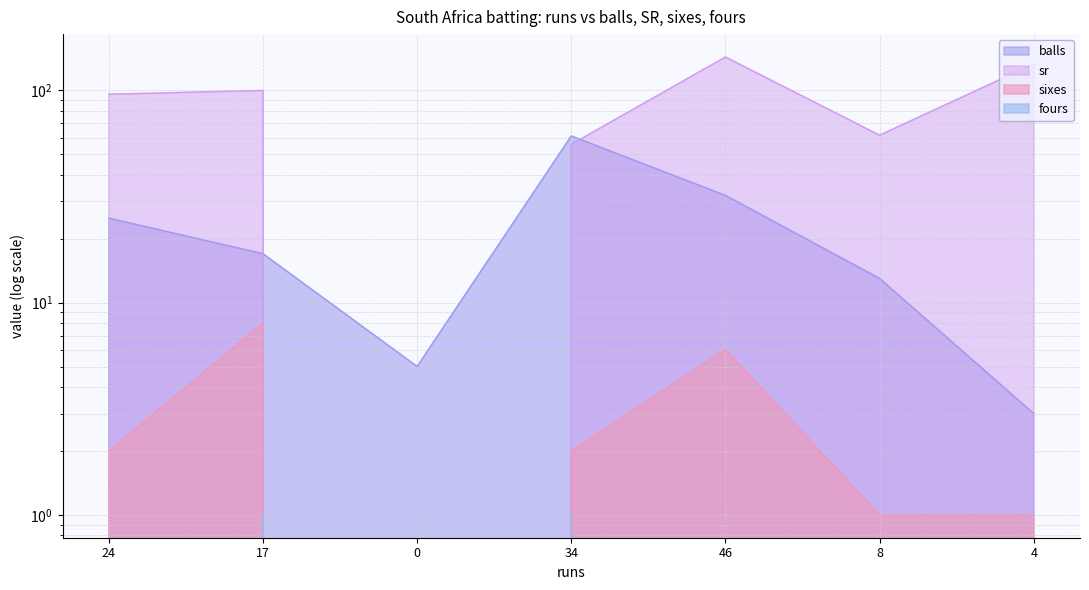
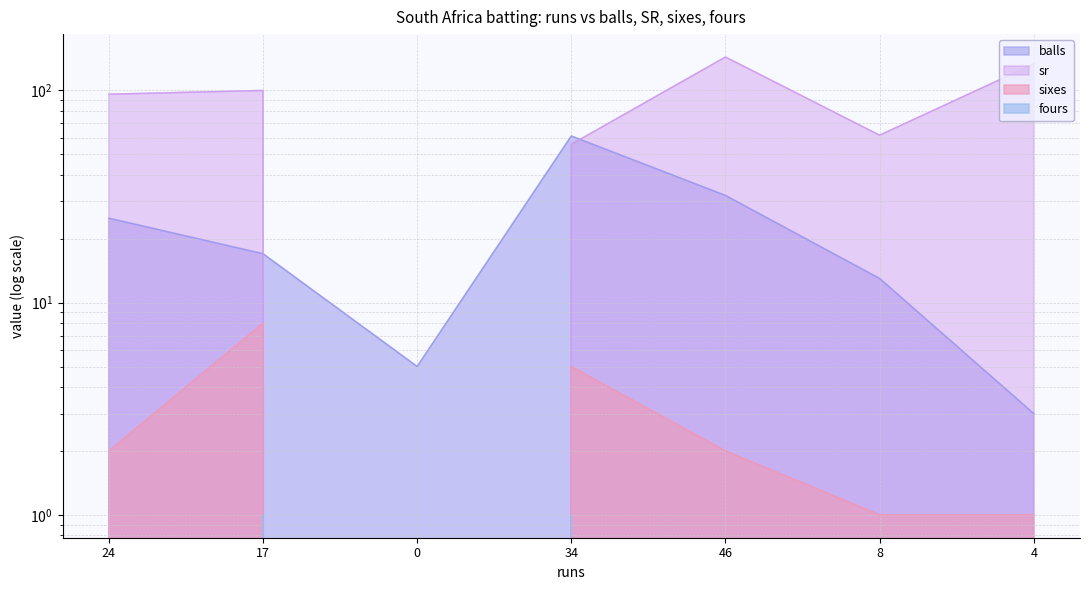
  {
    "sixes": {
      "24": 2,
      "17": 8,
-     "34": 2,
-     "46": 6,
+     "34": 5,
+     "46": 2,
      "8": 1,
      "4": 1
    }
  }
